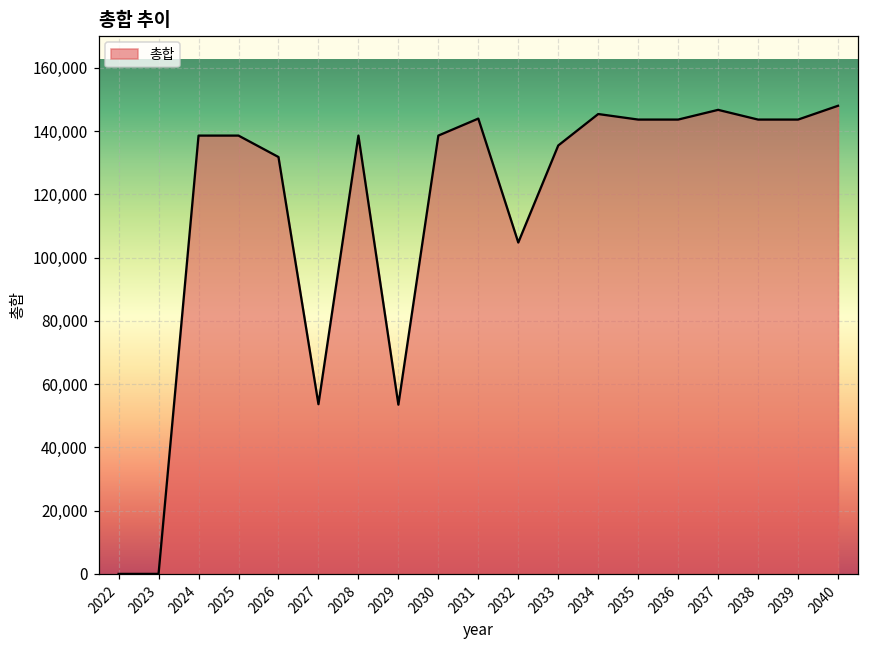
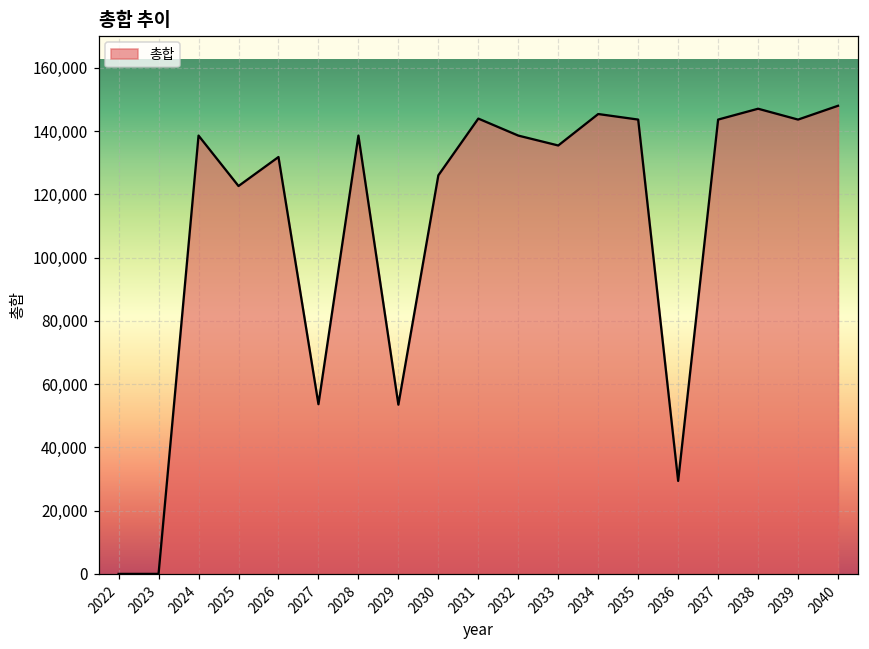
  {
    "2022": "0",
    "2023": "0",
    "2024": "139,000",
-   "2025": "139,000",
+   "2025": "123,000",
    "2026": "132,000",
    "2027": "54,000",
    "2028": "139,000",
    "2029": "54,000",
-   "2030": "139,000",
+   "2030": "126,000",
    "2031": "144,000",
-   "2032": "105,000",
+   "2032": "139,000",
    "2033": "135,000",
    "2034": "145,000",
    "2035": "144,000",
-   "2036": "144,000",
-   "2037": "147,000",
-   "2038": "144,000",
+   "2036": "29,000",
+   "2037": "144,000",
+   "2038": "147,000",
    "2039": "144,000",
    "2040": "148,000"
  }
